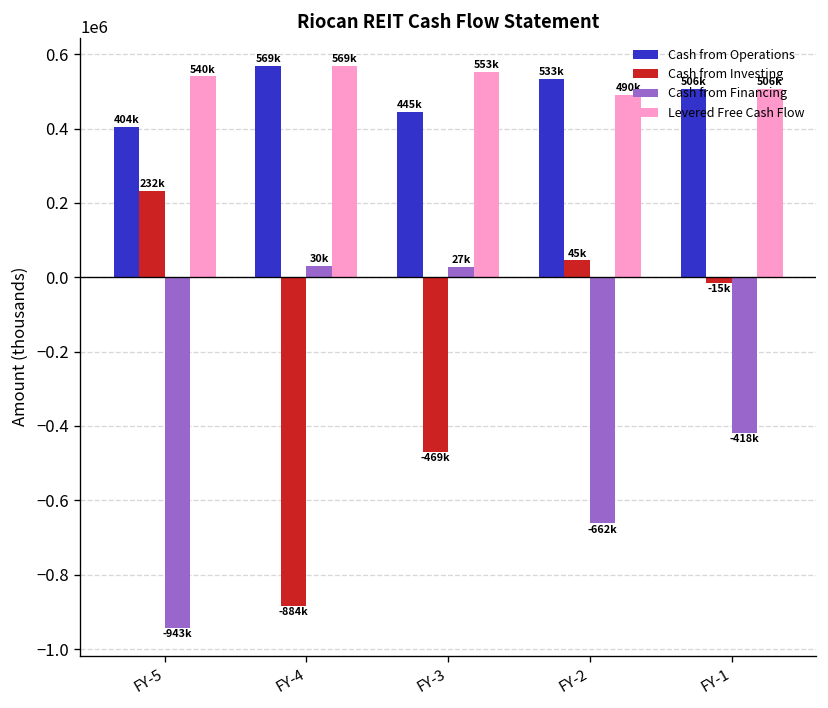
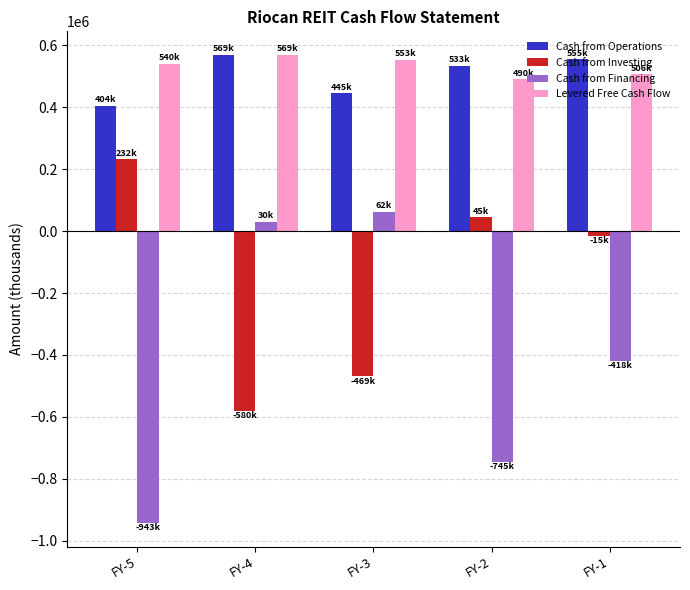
  {
    "Cash from Operations": {
      "FY-5": "404k",
      "FY-4": "569k",
      "FY-3": "445k",
      "FY-2": "533k",
-     "FY-1": "506k"
+     "FY-1": "555k"
    },
    "Cash from Investing": {
      "FY-5": "232k",
-     "FY-4": "-884k",
+     "FY-4": "-580k",
      "FY-3": "-469k",
      "FY-2": "45k",
      "FY-1": "-15k"
    },
    "Cash from Financing": {
      "FY-5": "-943k",
      "FY-4": "30k",
-     "FY-3": "27k",
-     "FY-2": "-662k",
+     "FY-3": "62k",
+     "FY-2": "-745k",
      "FY-1": "-418k"
    },
    "Levered Free Cash Flow": {
      "FY-5": "540k",
      "FY-4": "569k",
      "FY-3": "553k",
      "FY-2": "490k",
      "FY-1": "506k"
    }
  }
